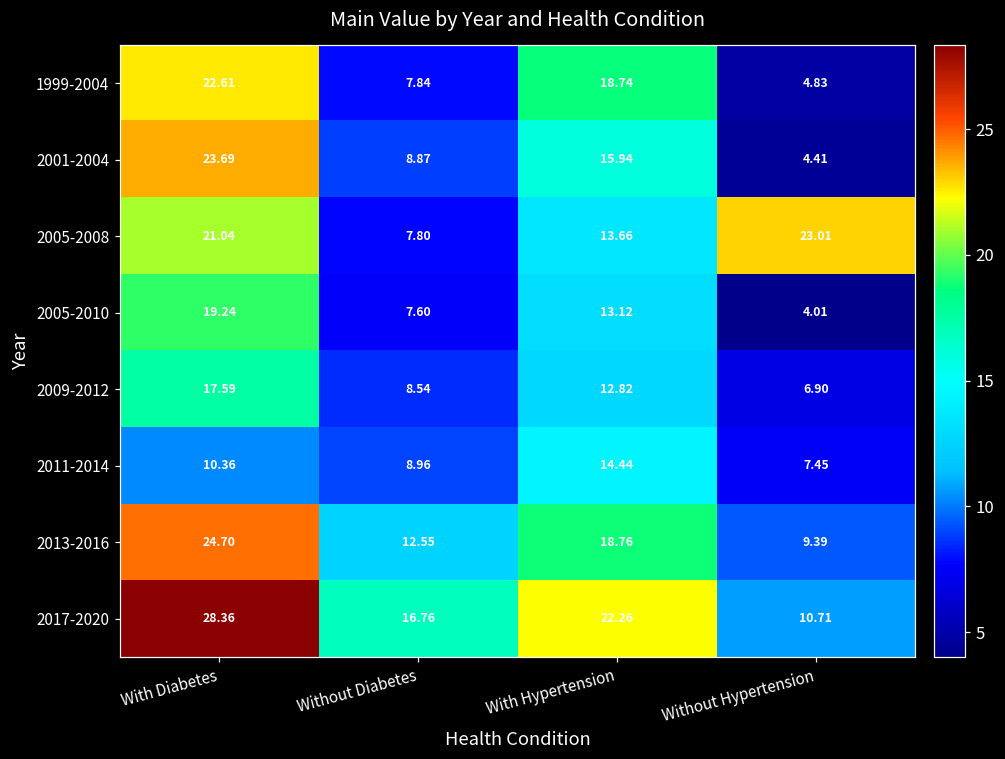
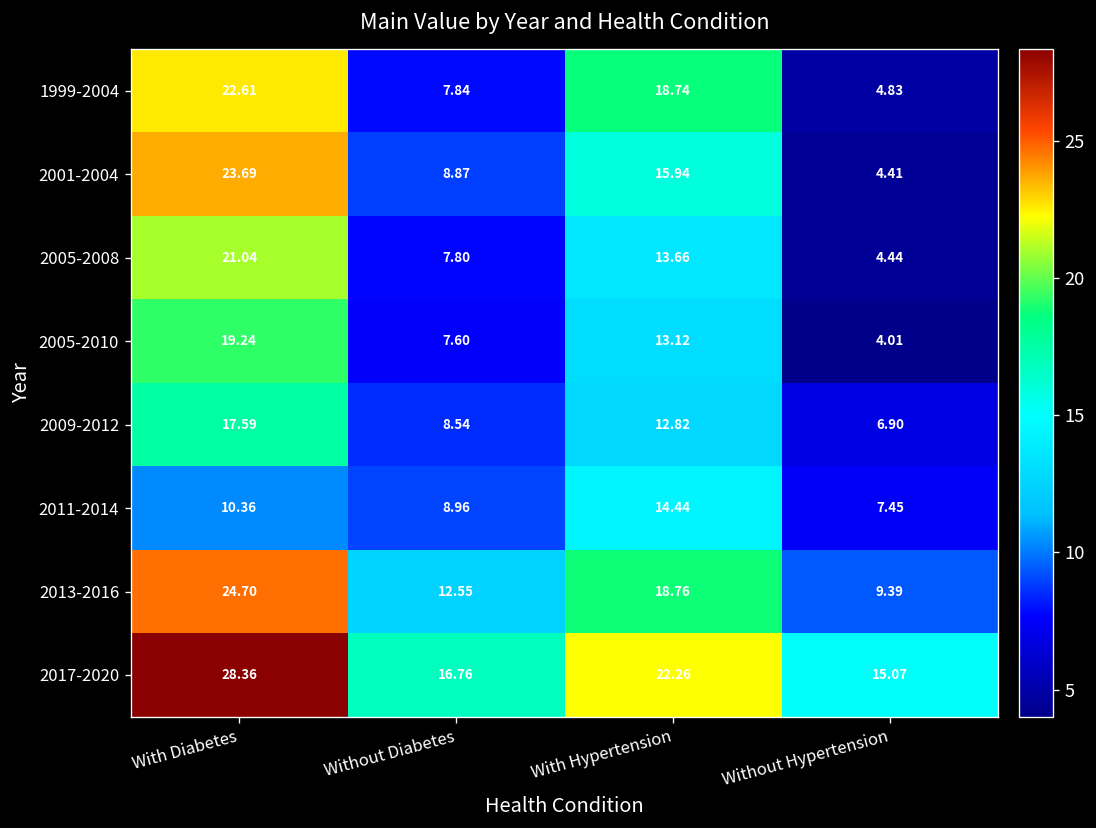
  {
    "1999-2004": {
      "With Diabetes": 22.61,
      "Without Diabetes": 7.84,
      "With Hypertension": 18.74,
      "Without Hypertension": 4.83
    },
    "2001-2004": {
      "With Diabetes": 23.69,
      "Without Diabetes": 8.87,
      "With Hypertension": 15.94,
      "Without Hypertension": 4.41
    },
    "2005-2008": {
      "With Diabetes": 21.04,
      "Without Diabetes": 7.80,
      "With Hypertension": 13.66,
-     "Without Hypertension": 23.01
+     "Without Hypertension": 4.44
    },
    "2005-2010": {
      "With Diabetes": 19.24,
      "Without Diabetes": 7.60,
      "With Hypertension": 13.12,
      "Without Hypertension": 4.01
    },
    "2009-2012": {
      "With Diabetes": 17.59,
      "Without Diabetes": 8.54,
      "With Hypertension": 12.82,
      "Without Hypertension": 6.90
    },
    "2011-2014": {
      "With Diabetes": 10.36,
      "Without Diabetes": 8.96,
      "With Hypertension": 14.44,
      "Without Hypertension": 7.45
    },
    "2013-2016": {
      "With Diabetes": 24.70,
      "Without Diabetes": 12.55,
      "With Hypertension": 18.76,
      "Without Hypertension": 9.39
    },
    "2017-2020": {
      "With Diabetes": 28.36,
      "Without Diabetes": 16.76,
      "With Hypertension": 22.26,
-     "Without Hypertension": 10.71
+     "Without Hypertension": 15.07
    }
  }
